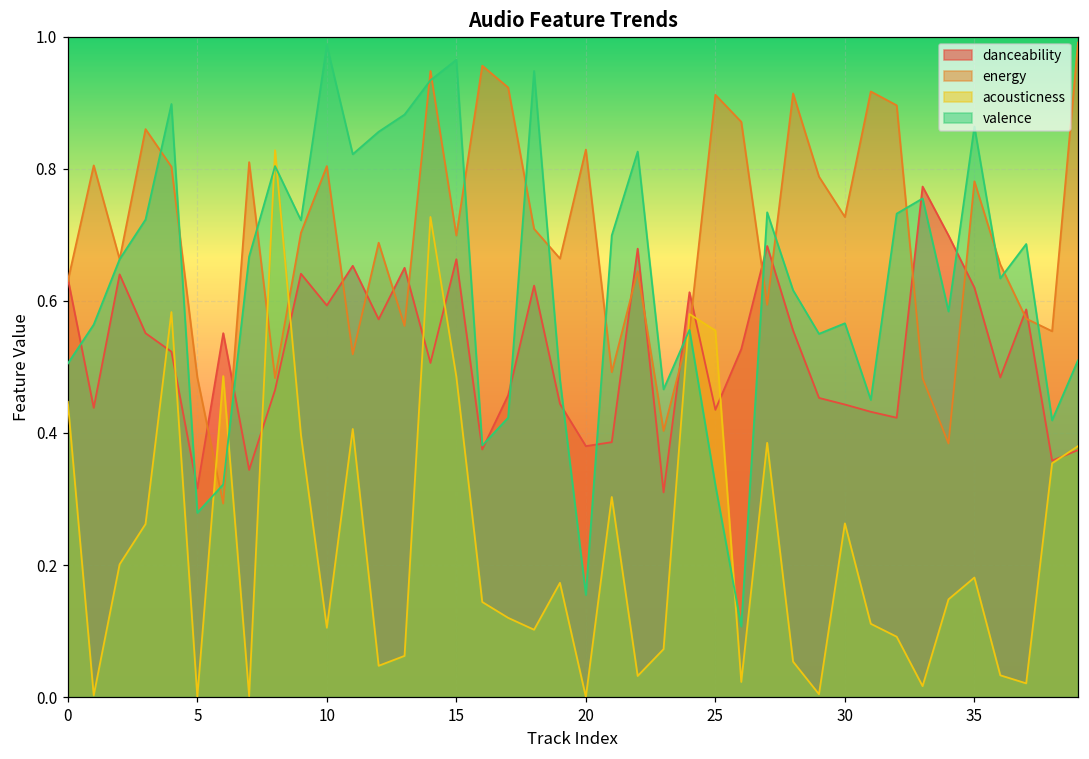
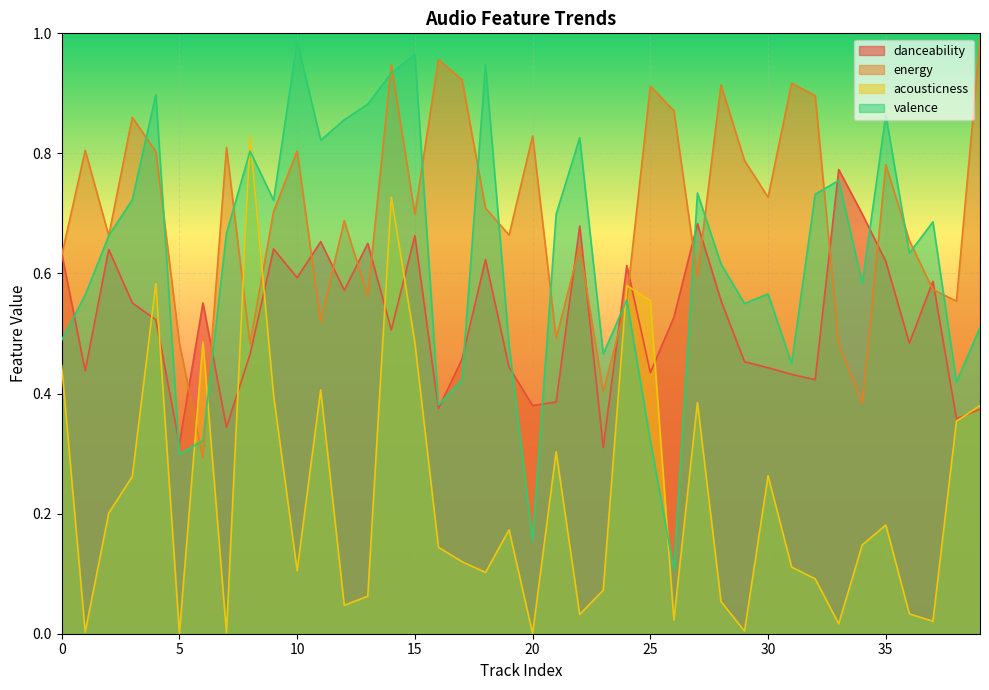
  {
    "valence": {
-     "0": 0.51,
-     "5": 0.28,
+     "0": 0.49,
+     "5": 0.30,
      "10": 0.99,
      "15": 0.97,
      "20": 0.15,
      "25": 0.32,
      "30": 0.57
    }
  }
